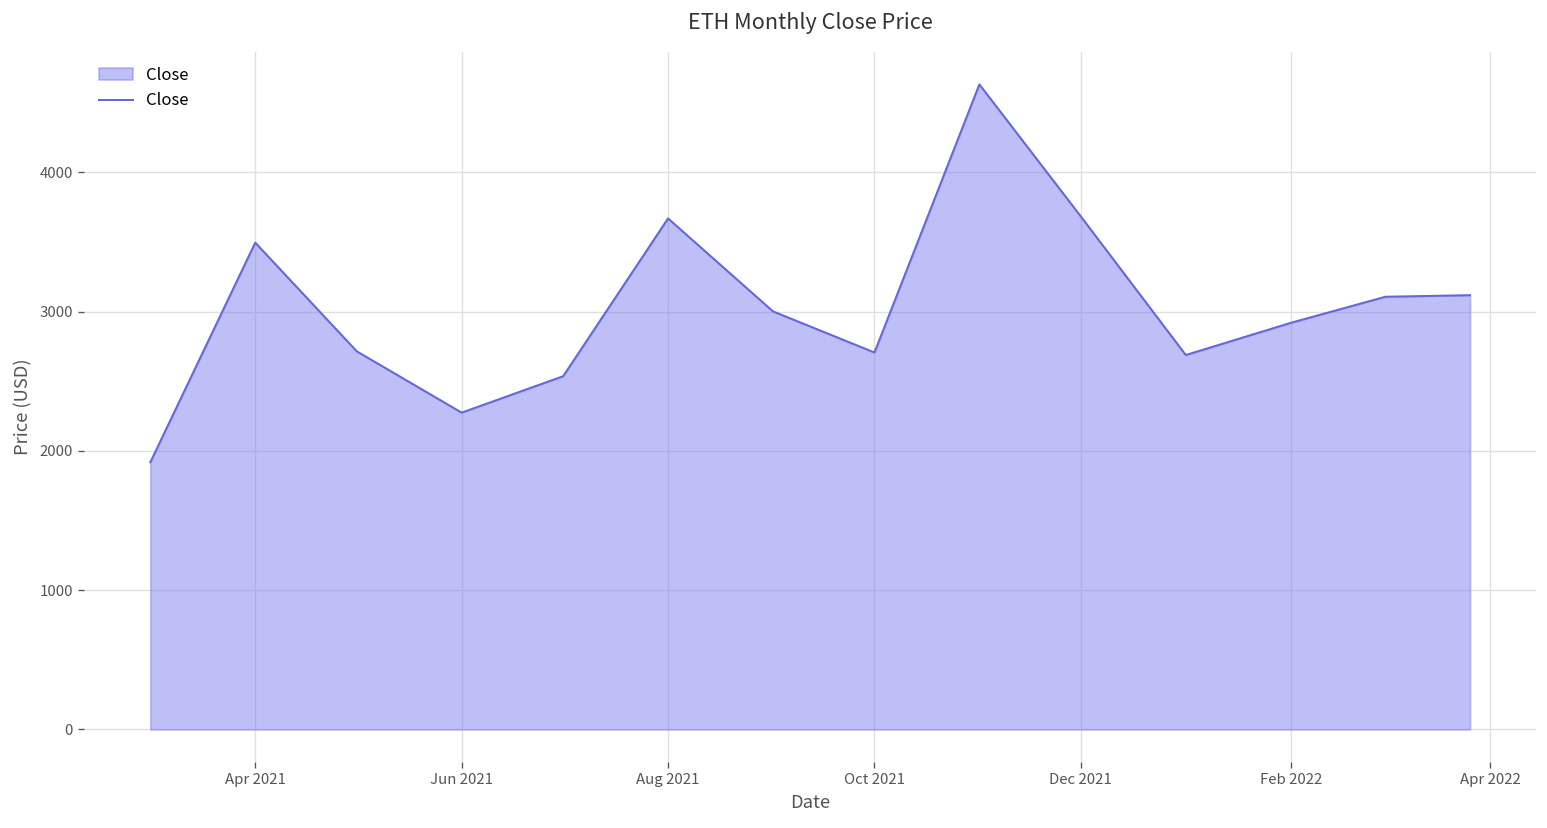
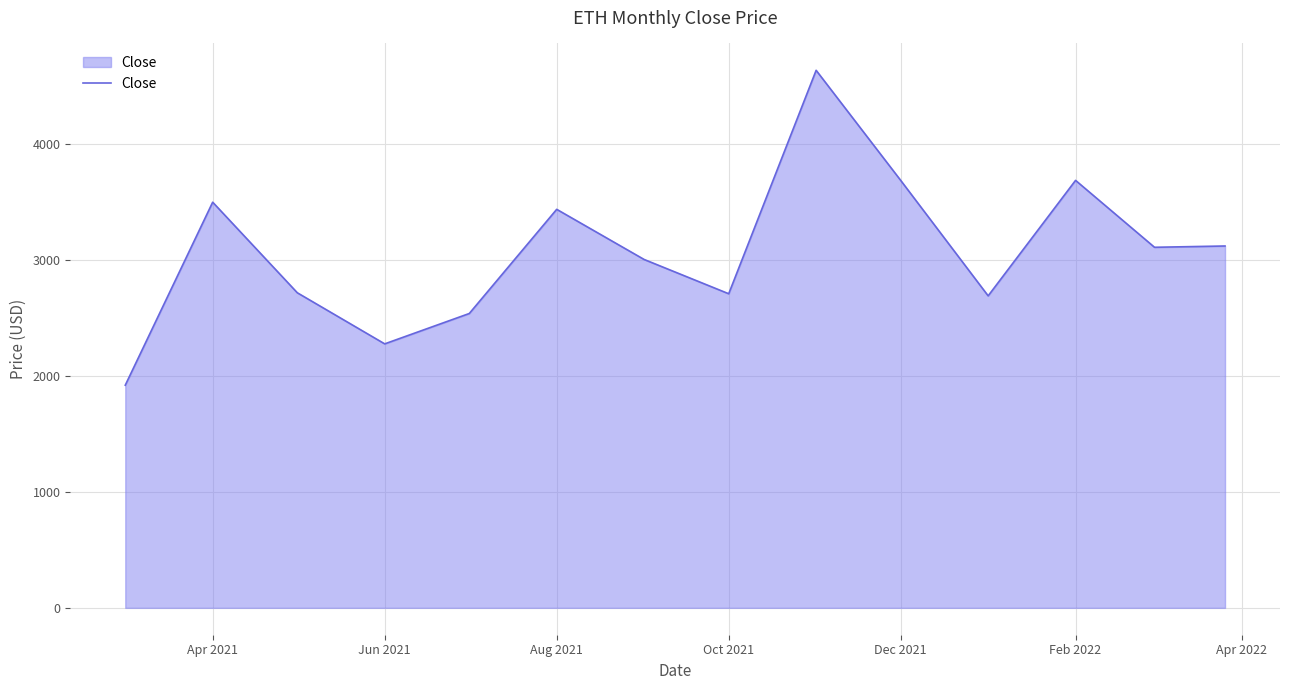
  {
    "Apr 2021": 3500,
    "Jun 2021": 2270,
-   "Aug 2021": 3670,
+   "Aug 2021": 3430,
    "Oct 2021": 2710,
    "Dec 2021": 3680,
-   "Feb 2022": 2920
+   "Feb 2022": 3680
  }
